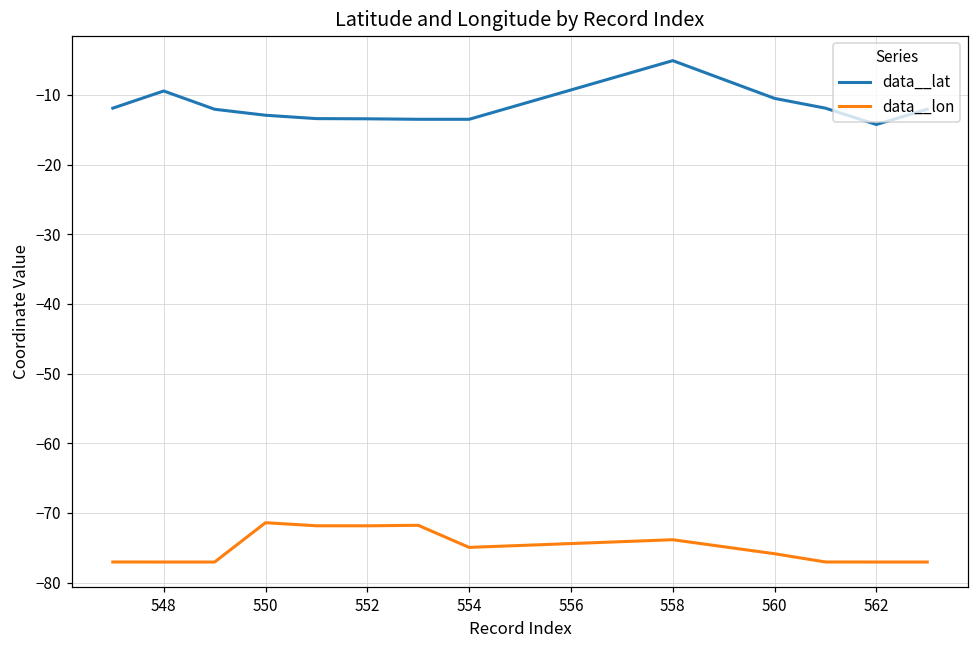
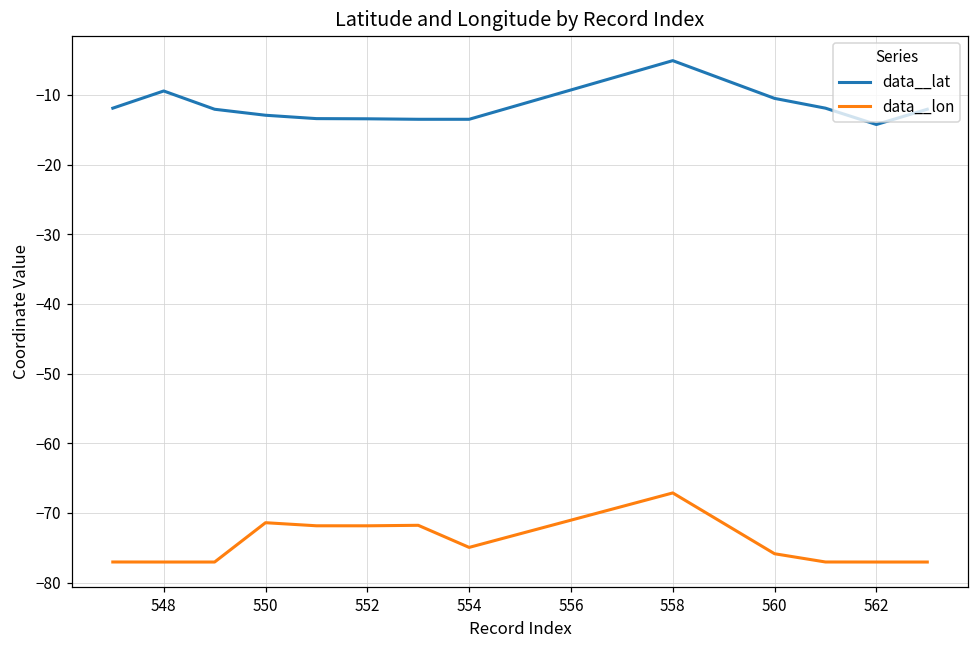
  {
    "data__lat": {
      "548": -9,
      "550": -13,
      "552": -13,
      "554": -13,
      "558": -5,
      "560": -10,
      "562": -14
    },
    "data__lon": {
      "548": -77,
      "550": -71,
      "552": -72,
      "554": -75,
-     "558": -74,
+     "558": -67,
      "560": -76,
      "562": -77
    }
  }
